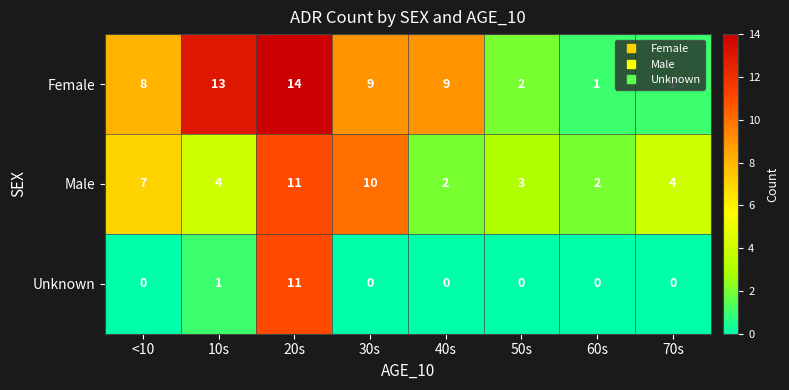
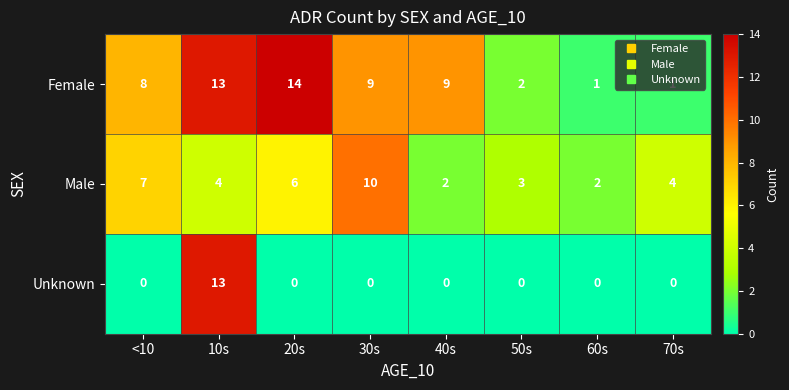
  {
    "Female": {
      "<10": 8,
      "10s": 13,
      "20s": 14,
      "30s": 9,
      "40s": 9,
      "50s": 2,
      "60s": 1
    },
    "Male": {
      "<10": 7,
      "10s": 4,
-     "20s": 11,
+     "20s": 6,
      "30s": 10,
      "40s": 2,
      "50s": 3,
      "60s": 2,
      "70s": 4
    },
    "Unknown": {
      "<10": 0,
-     "10s": 1,
-     "20s": 11,
+     "10s": 13,
+     "20s": 0,
      "30s": 0,
      "40s": 0,
      "50s": 0,
      "60s": 0,
      "70s": 0
    }
  }
